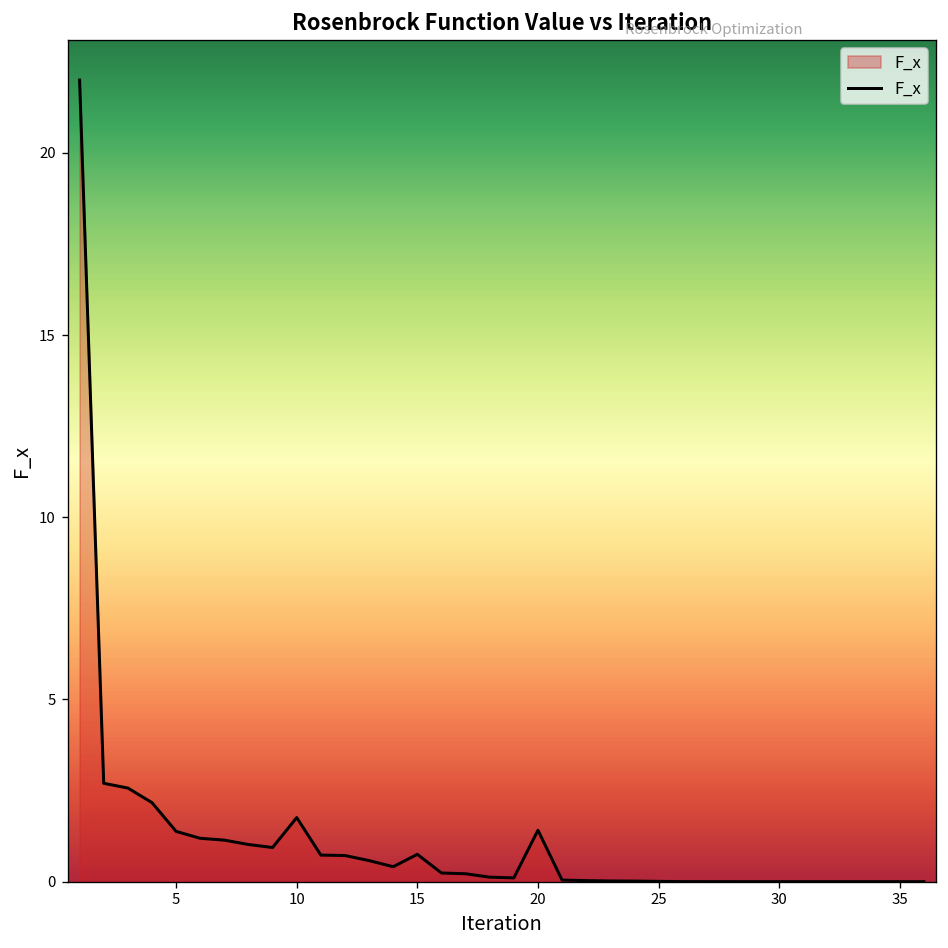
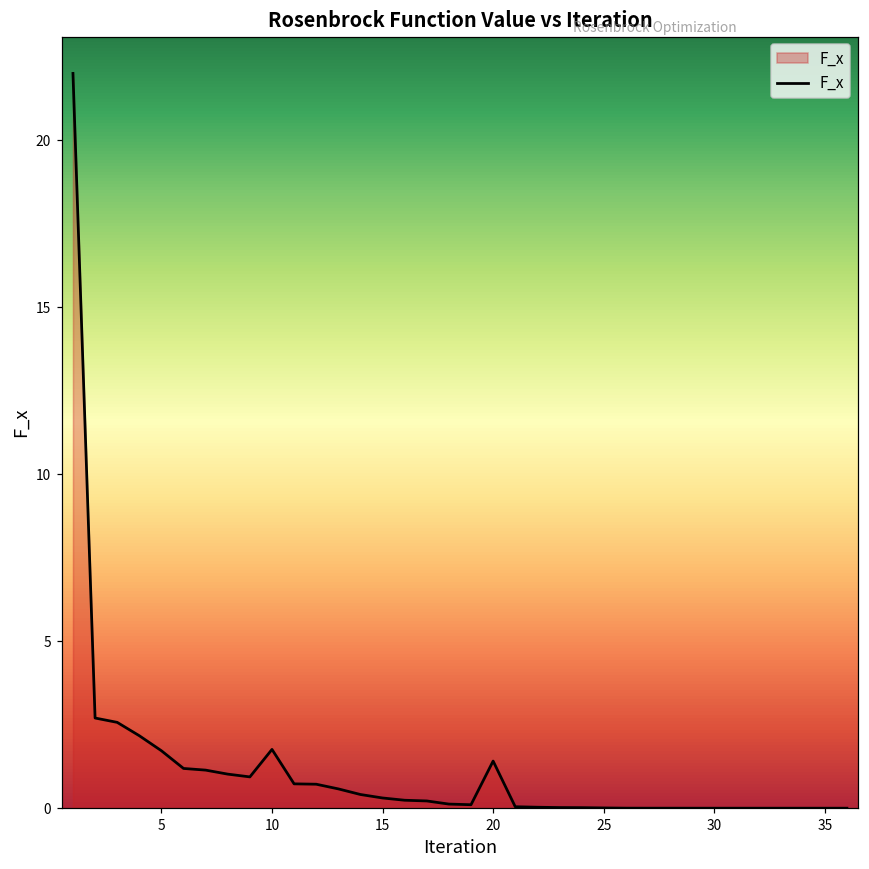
  {
-   "5": 1.4,
+   "5": 1.7,
    "10": 1.8,
-   "15": 0.8,
+   "15": 0.3,
    "20": 1.4,
    "25": 0.0,
    "30": 0.0,
    "35": 0.0
  }
